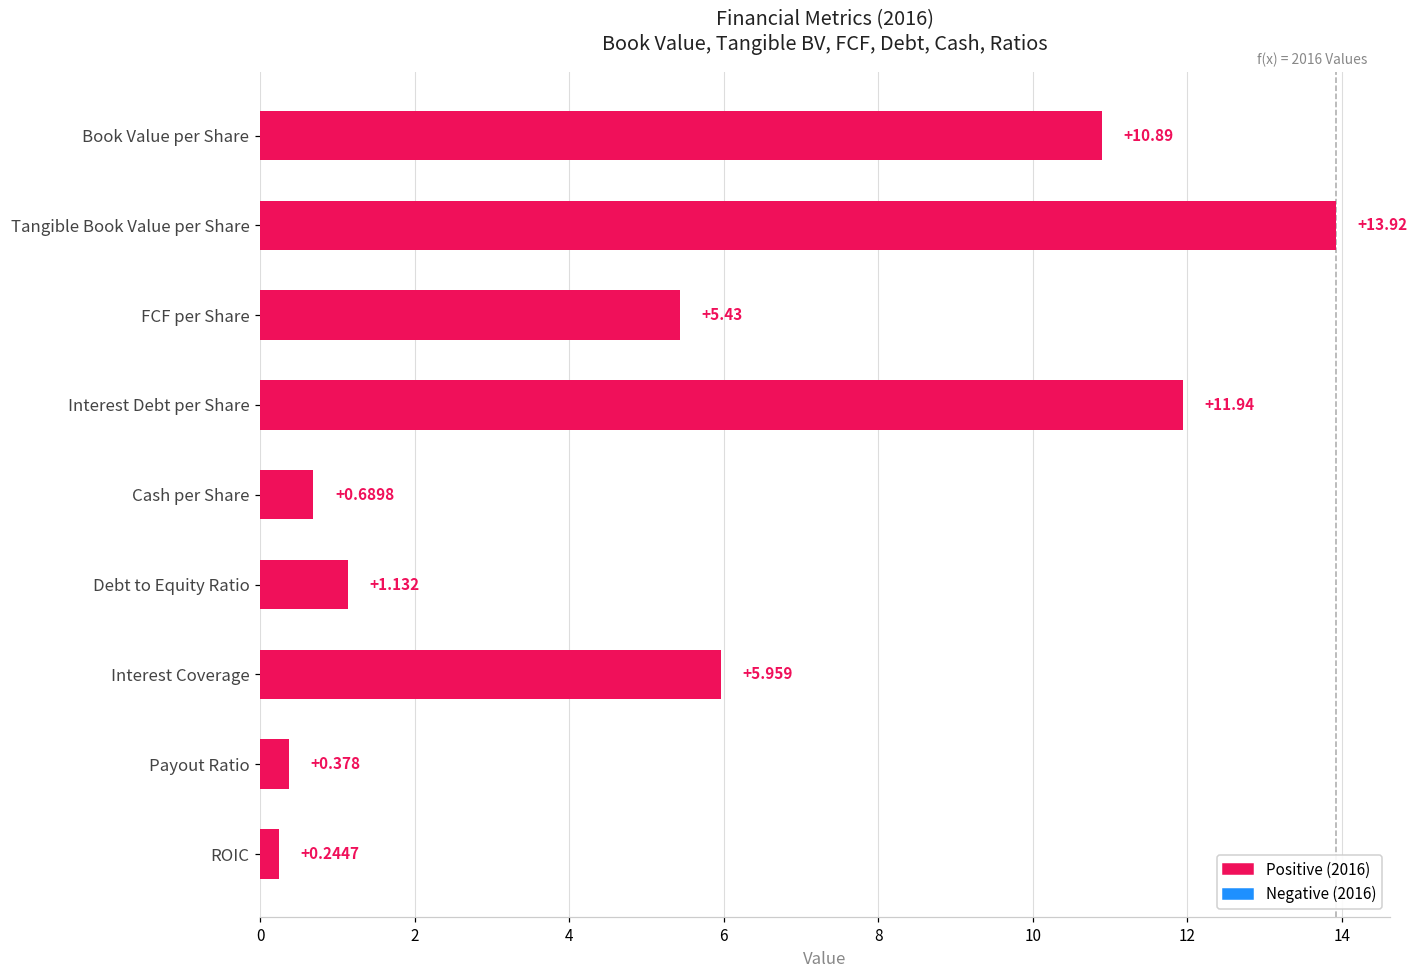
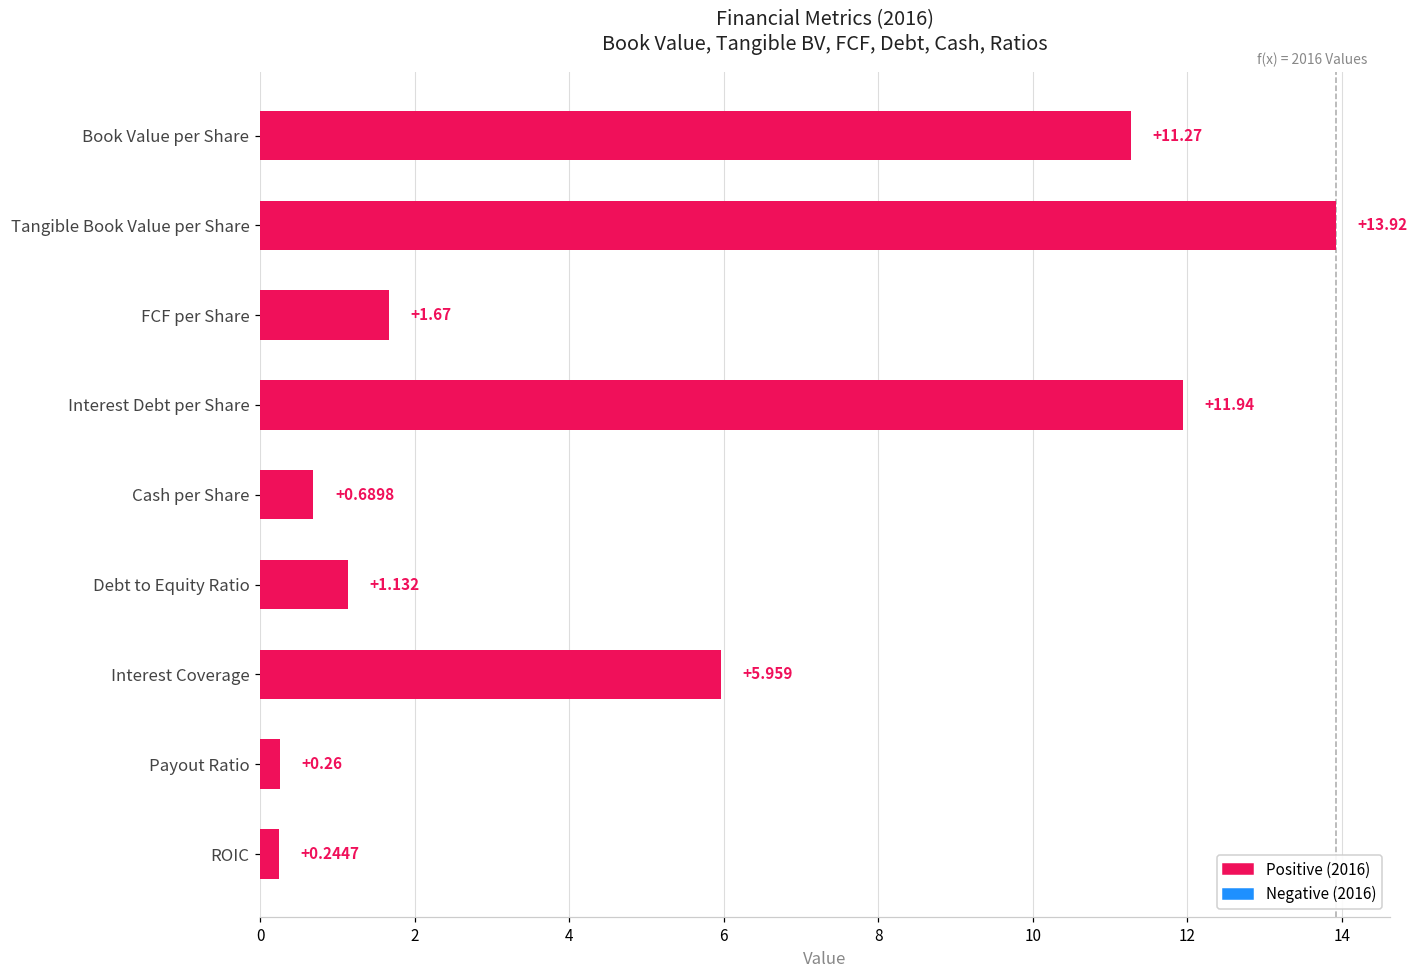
  {
-   "Book Value per Share": "+10.89",
+   "Book Value per Share": "+11.27",
    "Tangible Book Value per Share": "+13.92",
-   "FCF per Share": "+5.43",
+   "FCF per Share": "+1.67",
    "Interest Debt per Share": "+11.94",
    "Cash per Share": "+0.6898",
    "Debt to Equity Ratio": "+1.132",
    "Interest Coverage": "+5.959",
-   "Payout Ratio": "+0.378",
+   "Payout Ratio": "+0.26",
    "ROIC": "+0.2447"
  }
